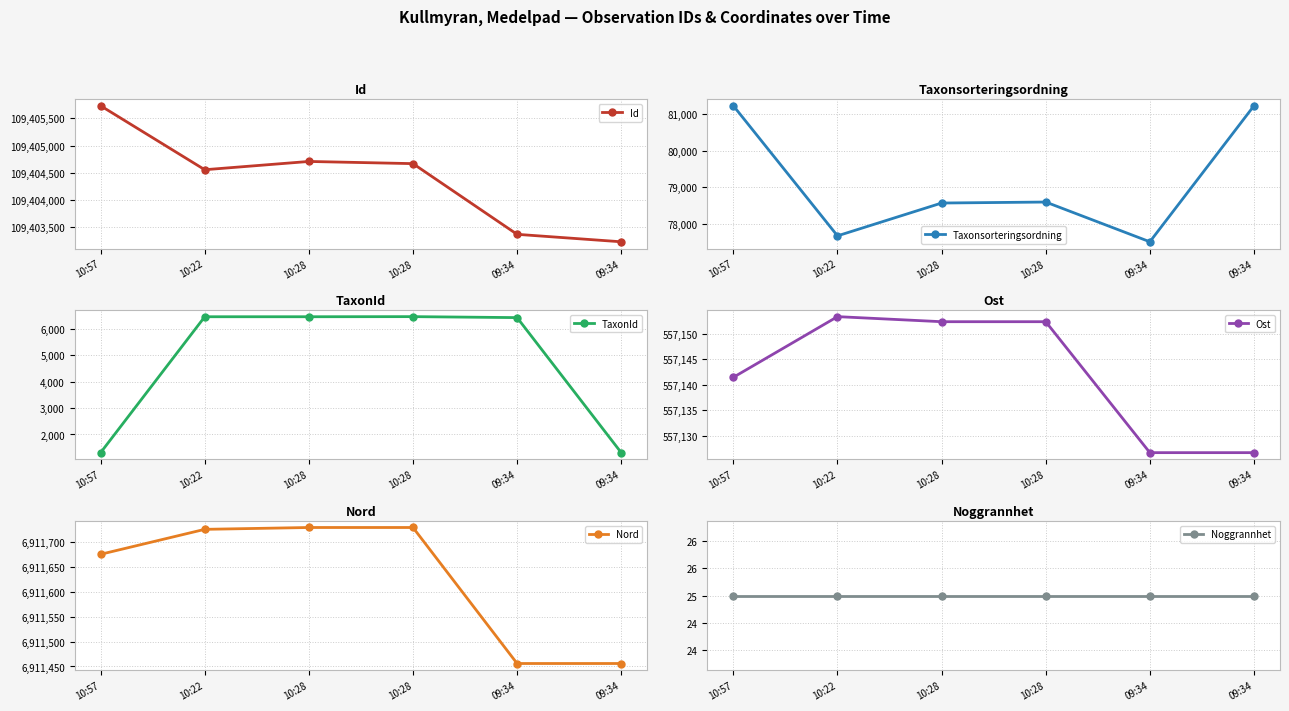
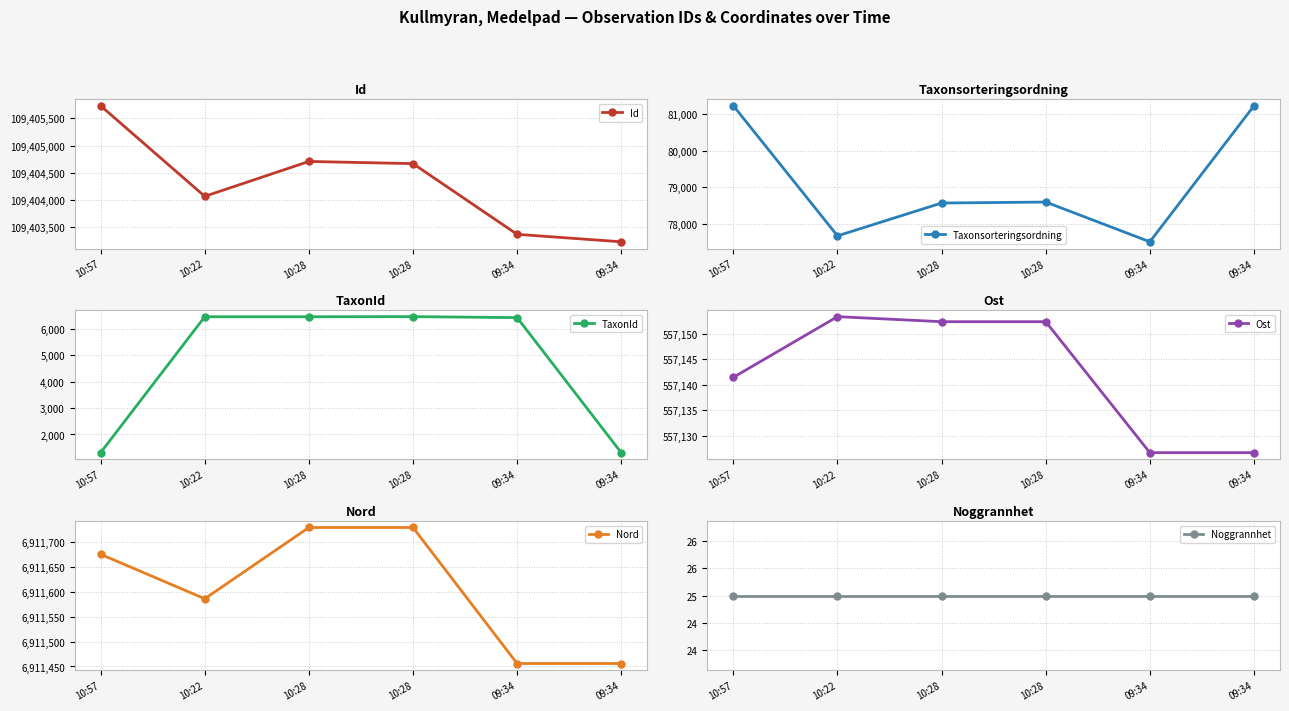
  {
    "Id": {
      "10:57": "109,405,700",
-     "10:22": "109,404,600"
+     "10:22": "109,404,100"
    },
    "Taxonsorteringsordning": {
      "10:57": "81,200",
      "10:22": "77,700"
    },
    "TaxonId": {
      "10:57": "1,300",
      "10:22": "6,500"
    },
    "Ost": {
      "10:57": "557,141",
      "10:22": "557,153"
    },
    "Nord": {
      "10:57": "6,911,680",
-     "10:22": "6,911,730"
+     "10:22": "6,911,590"
    }
  }
